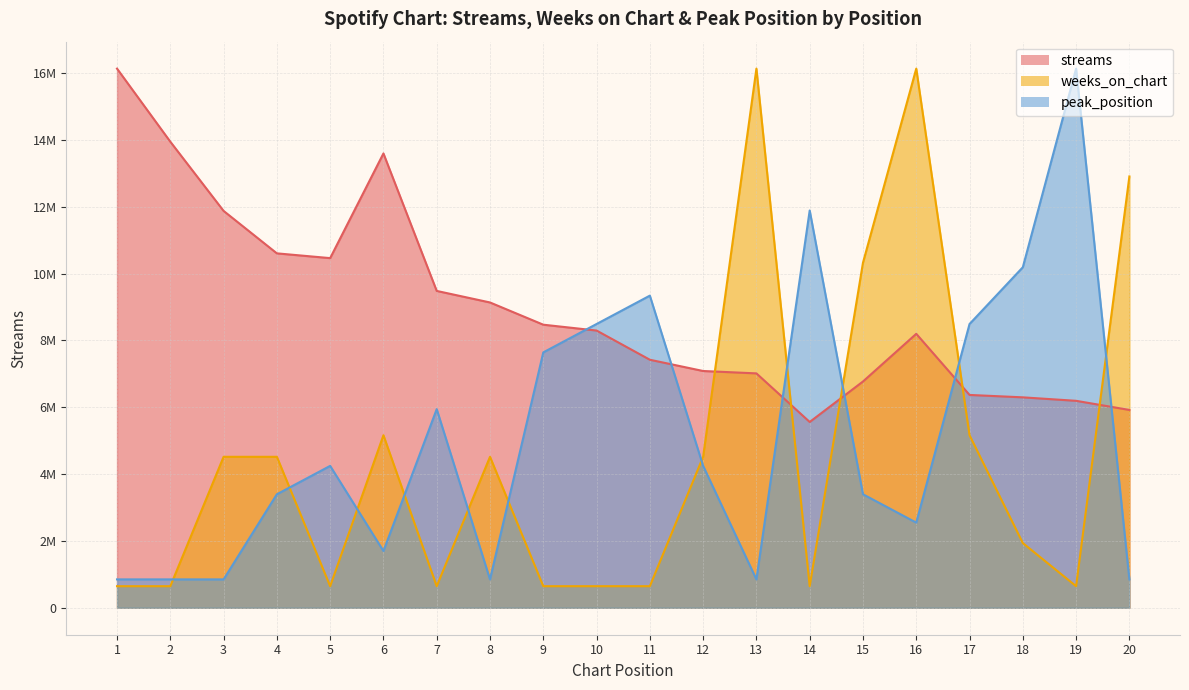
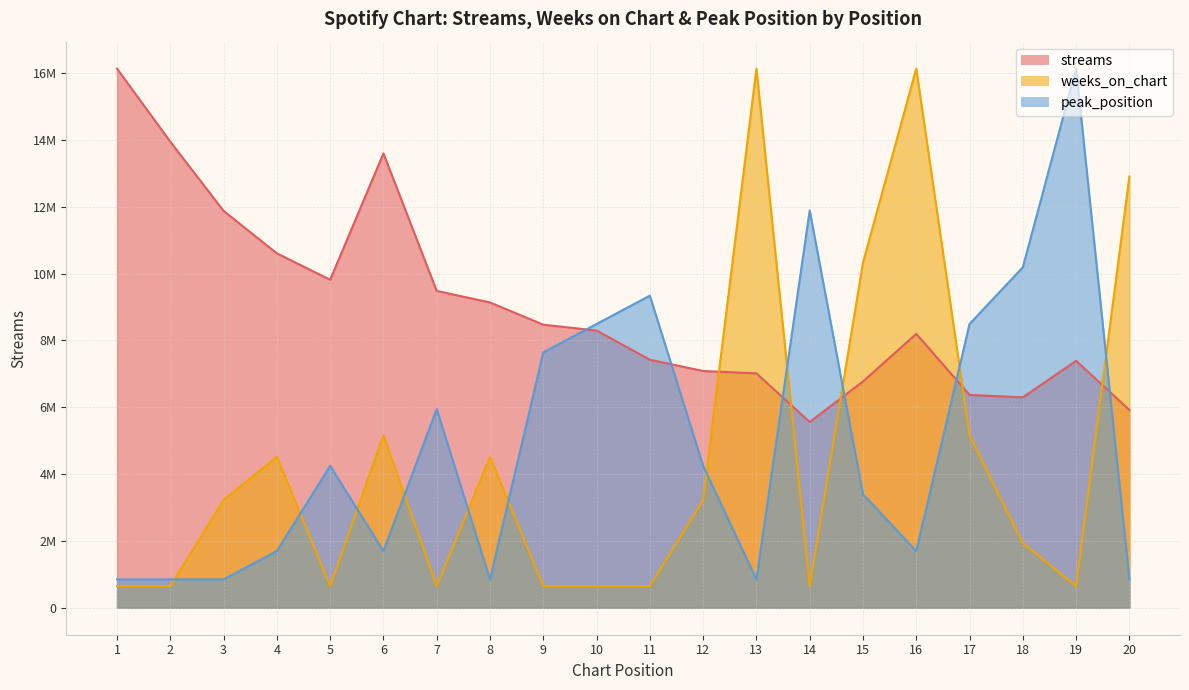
  {
    "streams": {
      "1": 16100000,
      "2": 13900000,
      "3": 11900000,
      "4": 10600000,
-     "5": 10500000,
+     "5": 9800000,
      "6": 13600000,
      "7": 9500000,
      "8": 9100000,
      "9": 8500000,
      "10": 8300000,
      "11": 7400000,
      "12": 7100000,
      "13": 7000000,
      "14": 5600000,
      "15": 6800000,
      "16": 8200000,
      "17": 6400000,
      "18": 6300000,
-     "19": 6200000,
+     "19": 7400000,
      "20": 5900000
    },
    "weeks_on_chart": {
      "1": 600000,
      "2": 600000,
-     "3": 4500000,
+     "3": 3200000,
      "4": 4500000,
      "5": 600000,
      "6": 5200000,
      "7": 600000,
      "8": 4500000,
      "9": 600000,
      "10": 600000,
      "11": 600000,
-     "12": 4500000,
+     "12": 3200000,
      "13": 16100000,
      "14": 600000,
      "15": 10300000,
      "16": 16100000,
      "17": 5200000,
      "18": 1900000,
      "19": 600000,
      "20": 12900000
    },
    "peak_position": {
      "1": 800000,
      "2": 800000,
      "3": 800000,
-     "4": 3400000,
+     "4": 1700000,
      "5": 4200000,
      "6": 1700000,
      "7": 5900000,
      "8": 800000,
      "9": 7600000,
      "10": 8500000,
      "11": 9300000,
      "12": 4200000,
      "13": 800000,
      "14": 11900000,
      "15": 3400000,
-     "16": 2500000,
+     "16": 1700000,
      "17": 8500000,
      "18": 10200000,
      "20": 800000
    }
  }
